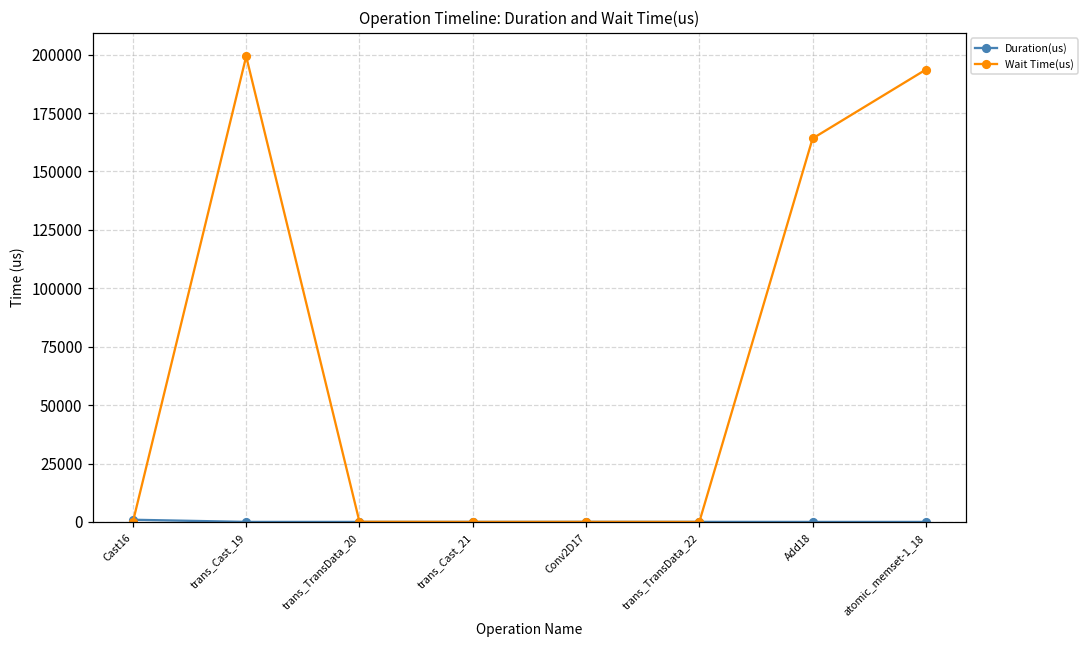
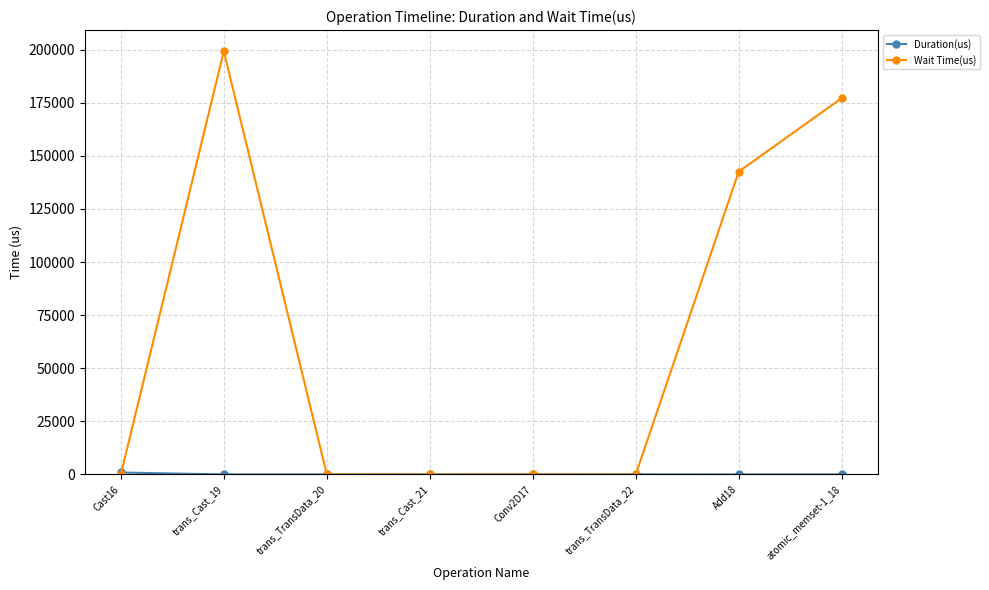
  {
    "Duration(us)": {
      "trans_Cast_19": 0,
      "Add18": 0,
      "atomic_memset-1_18": 0
    },
    "Wait Time(us)": {
      "trans_Cast_19": 199000,
-     "Add18": 164000,
-     "atomic_memset-1_18": 194000
+     "Add18": 143000,
+     "atomic_memset-1_18": 177000
    }
  }
